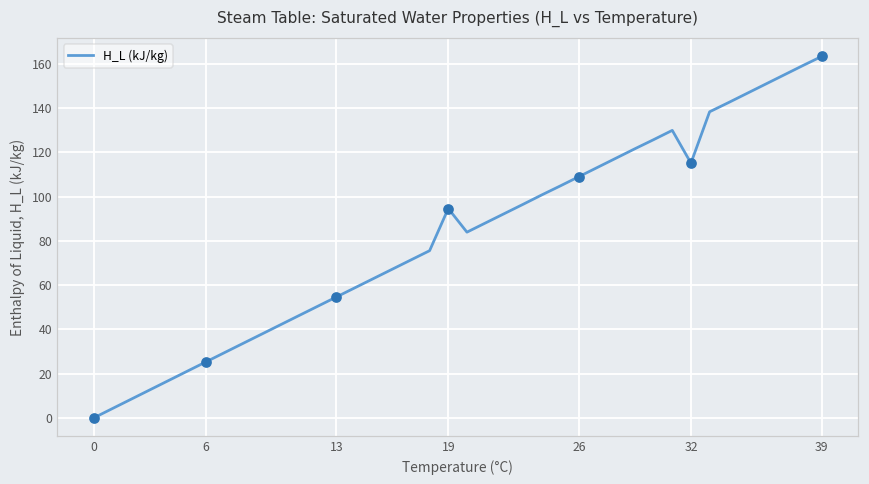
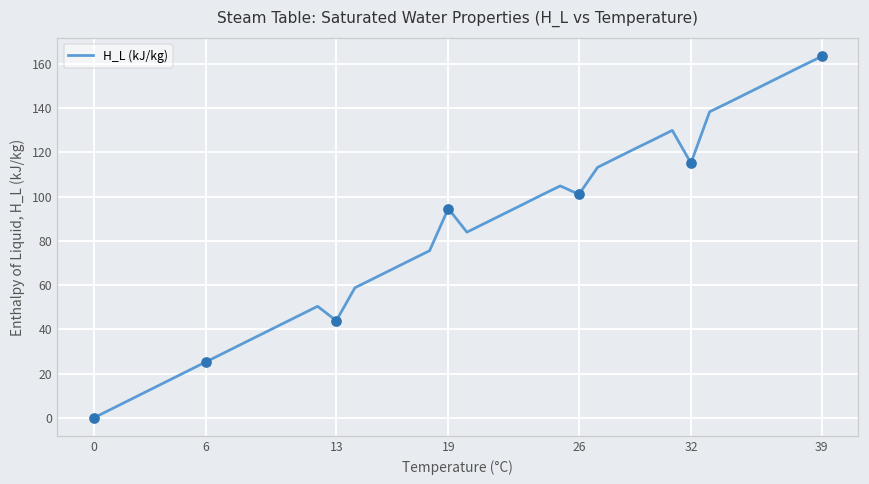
  {
    "H_L (kJ/kg)": {
-     "13": 55,
-     "26": 109
+     "13": 44,
+     "26": 101
    }
  }
